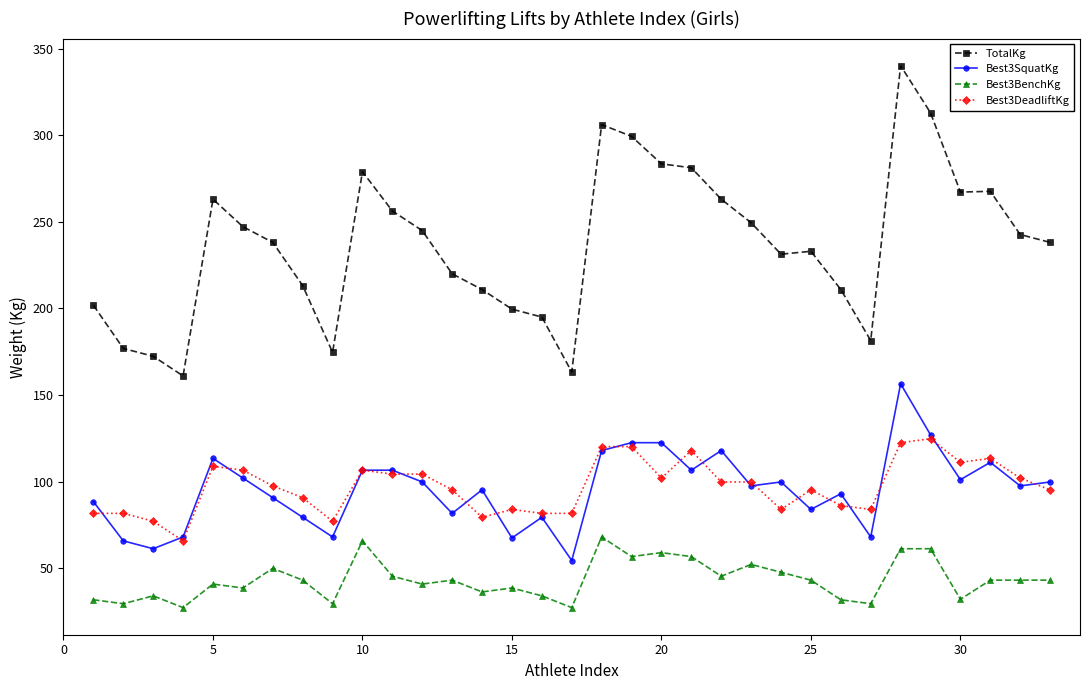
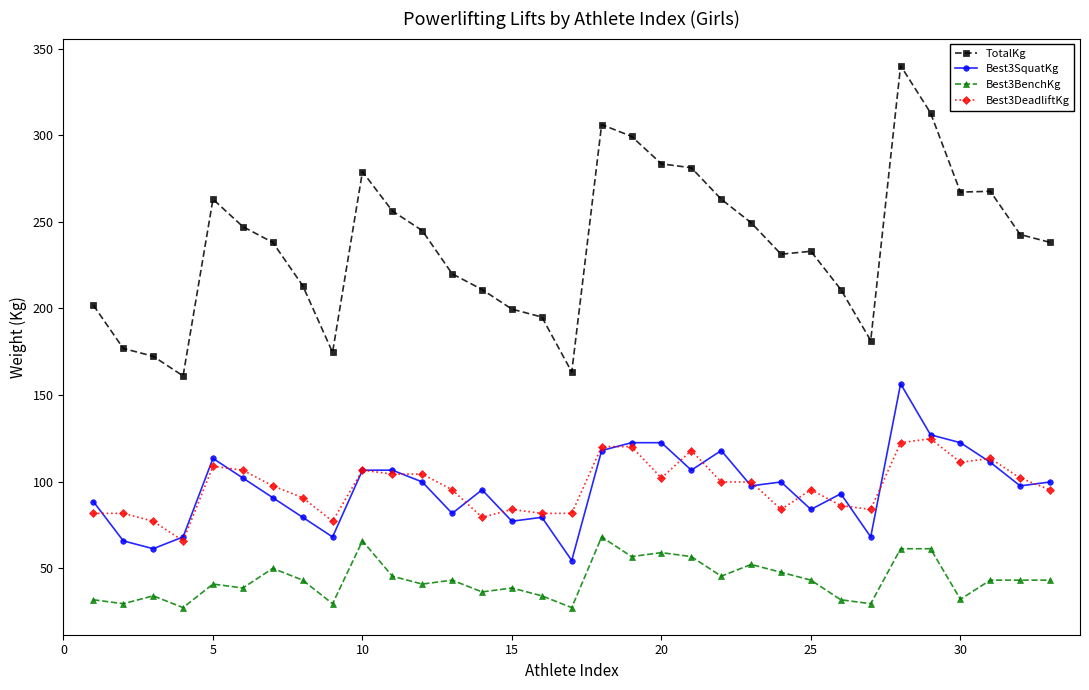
  {
    "TotalKg": {
      "5": 263,
      "10": 279,
      "15": 200,
      "20": 284,
      "25": 233,
      "30": 267
    },
    "Best3SquatKg": {
      "5": 113,
-     "15": 67,
+     "15": 77,
      "20": 122,
      "25": 84,
-     "30": 101
+     "30": 122
    },
    "Best3BenchKg": {
      "5": 41,
      "10": 66,
      "15": 39,
      "20": 59,
      "25": 43,
      "30": 32
    },
    "Best3DeadliftKg": {
      "5": 109,
      "15": 84,
      "20": 102,
      "25": 95,
      "30": 111
    }
  }
